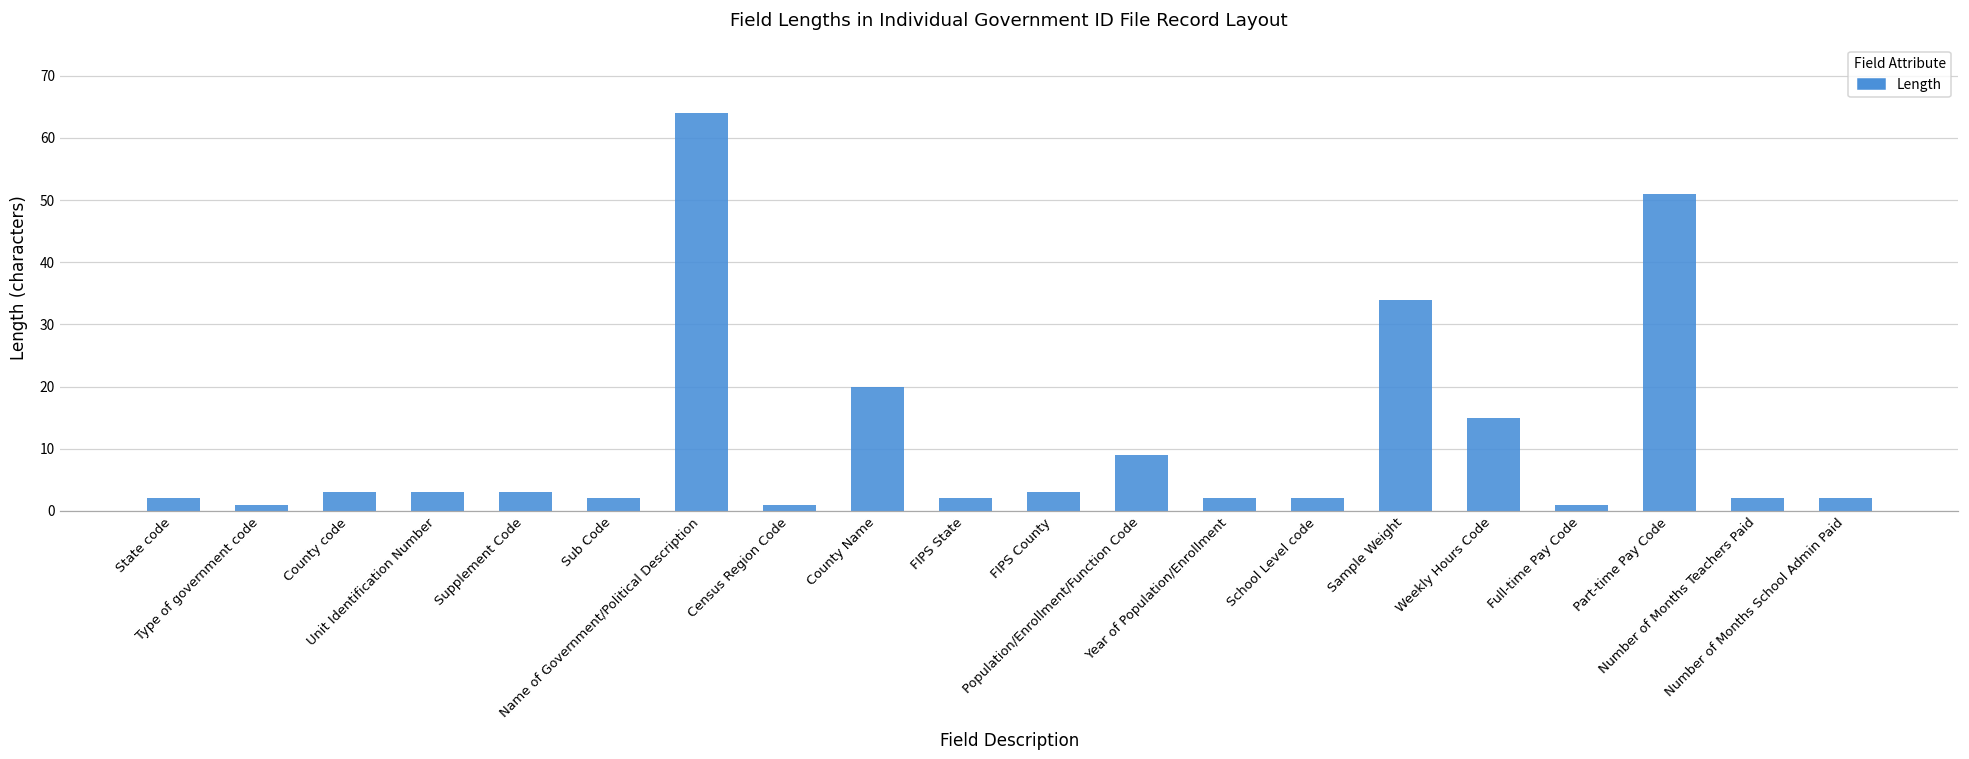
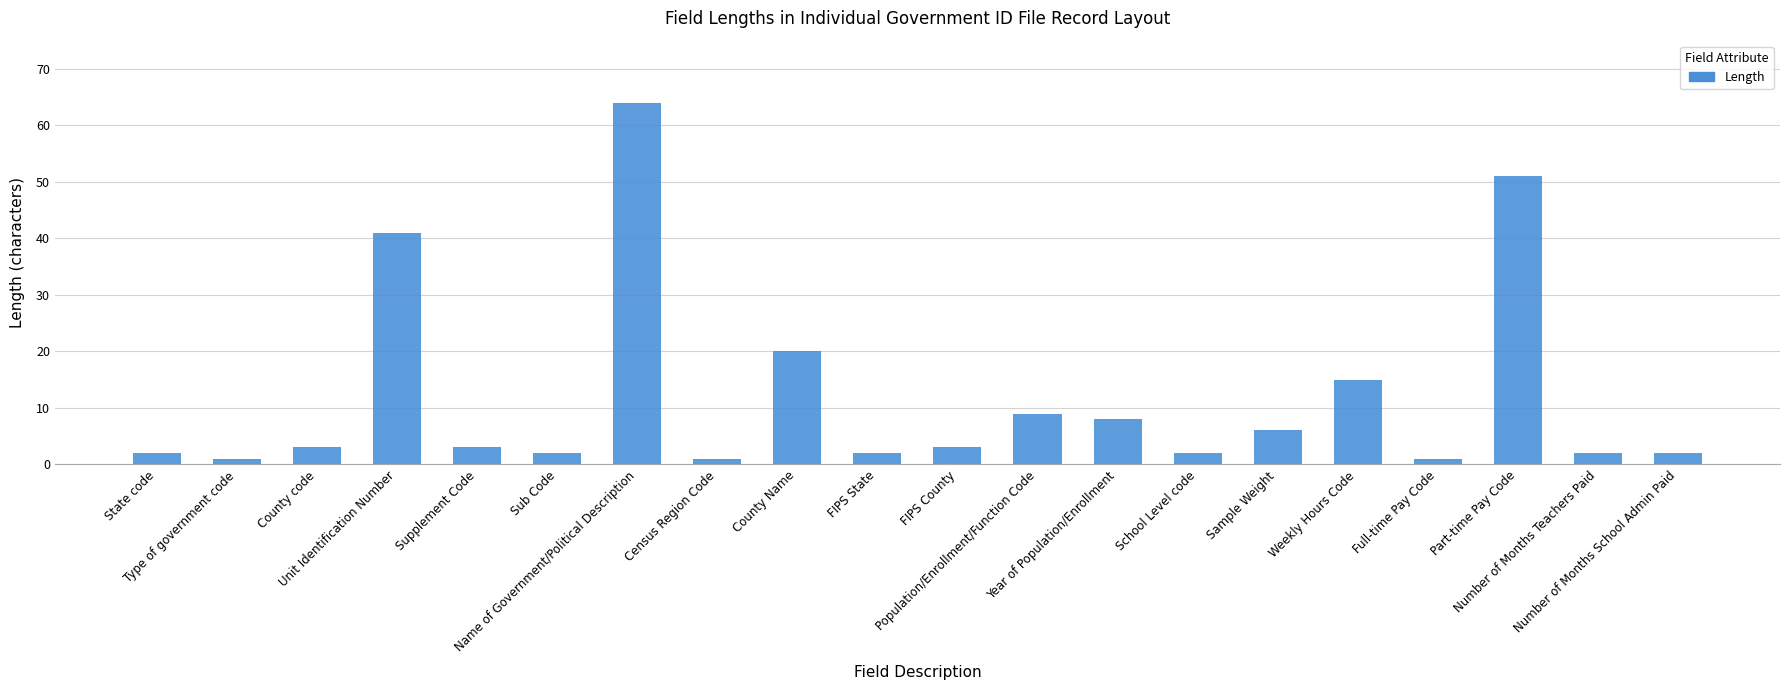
  {
    "State code": 2,
    "Type of government code": 1,
    "County code": 3,
-   "Unit Identification Number": 3,
+   "Unit Identification Number": 41,
    "Supplement Code": 3,
    "Sub Code": 2,
    "Name of Government/Political Description": 64,
    "Census Region Code": 1,
    "County Name": 20,
    "FIPS State": 2,
    "FIPS County": 3,
    "Population/Enrollment/Function Code": 9,
-   "Year of Population/Enrollment": 2,
+   "Year of Population/Enrollment": 8,
    "School Level code": 2,
-   "Sample Weight": 34,
+   "Sample Weight": 6,
    "Weekly Hours Code": 15,
    "Full-time Pay Code": 1,
    "Part-time Pay Code": 51,
    "Number of Months Teachers Paid": 2,
    "Number of Months School Admin Paid": 2
  }
